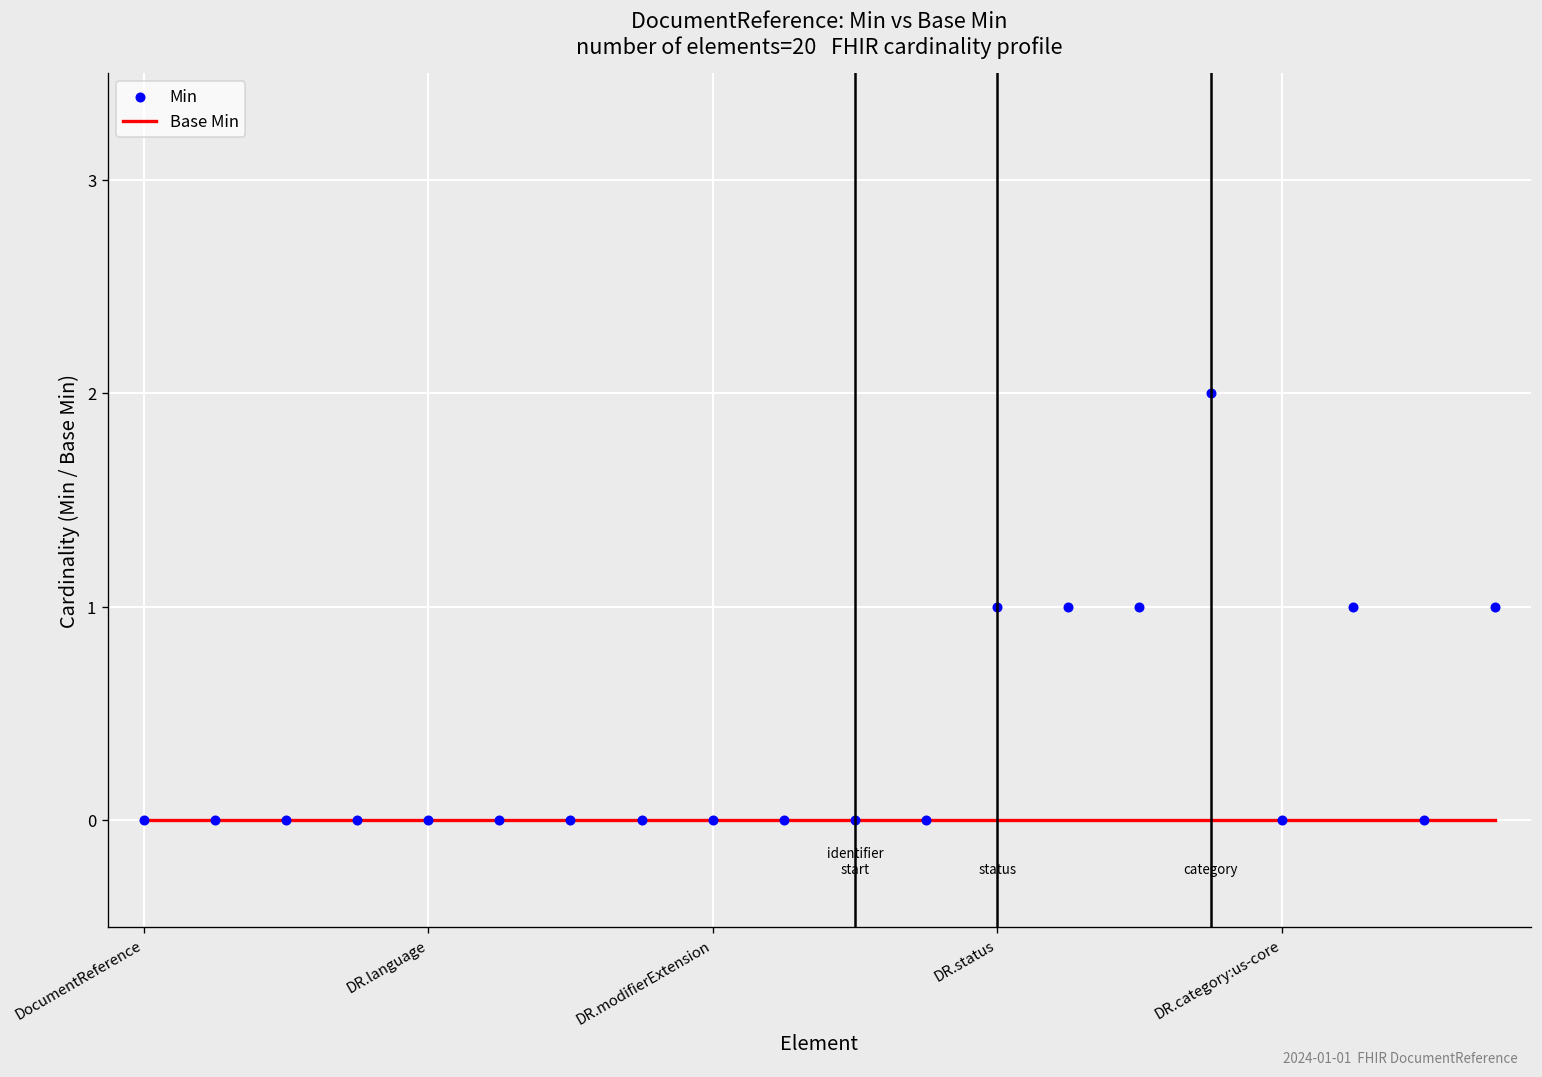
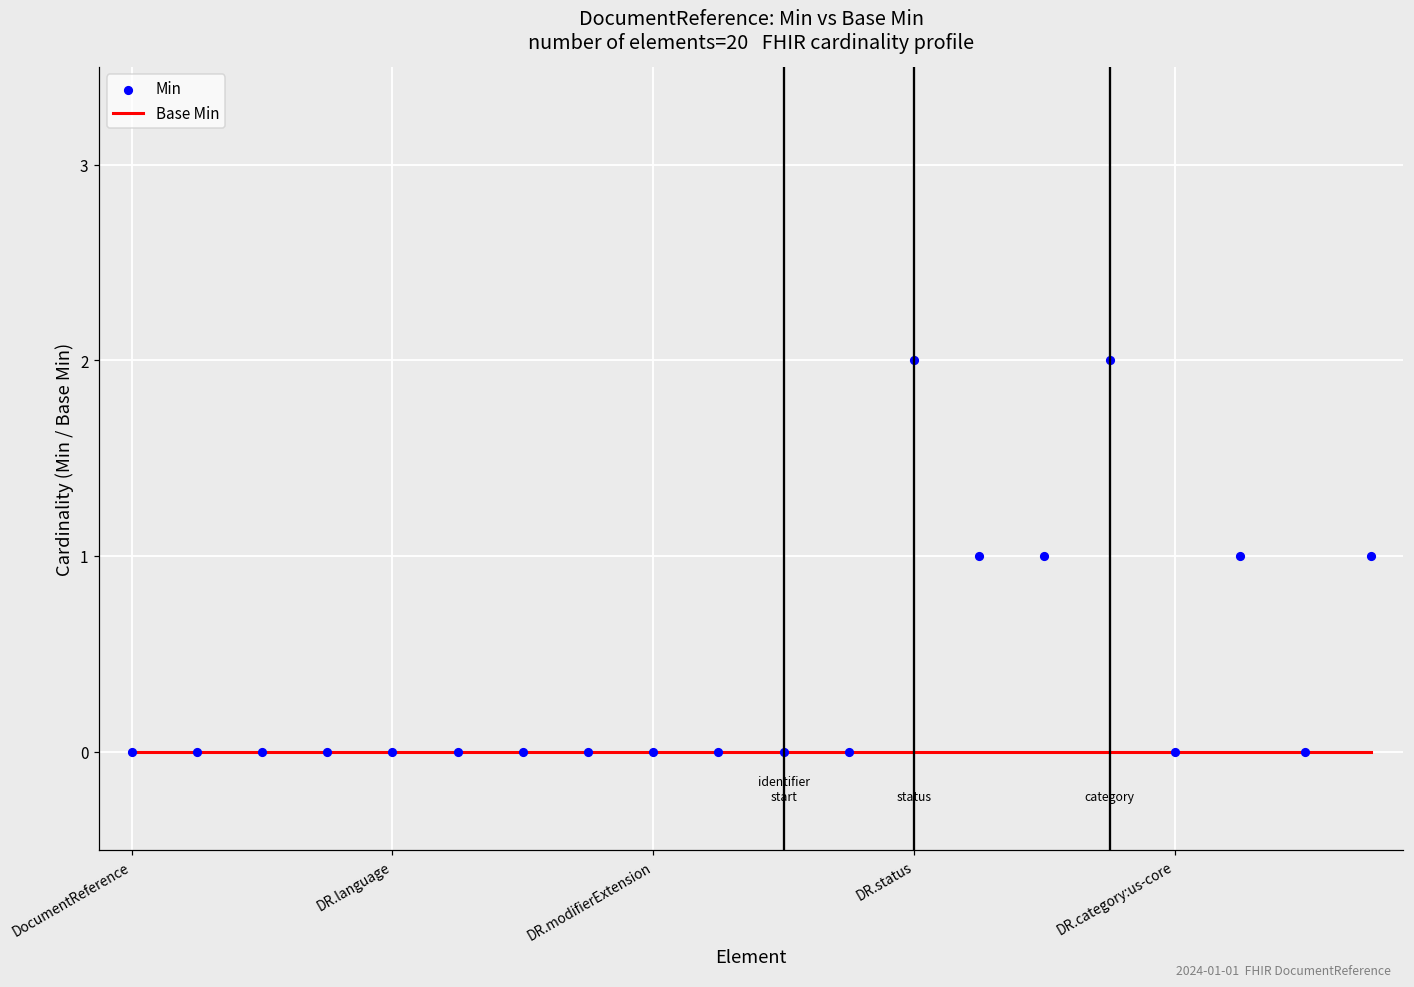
  {
    "Min": {
-     "DR.status": 1
+     "DR.status": 2
    },
    "Base Min": {
      "DR.status": 0
    }
  }
